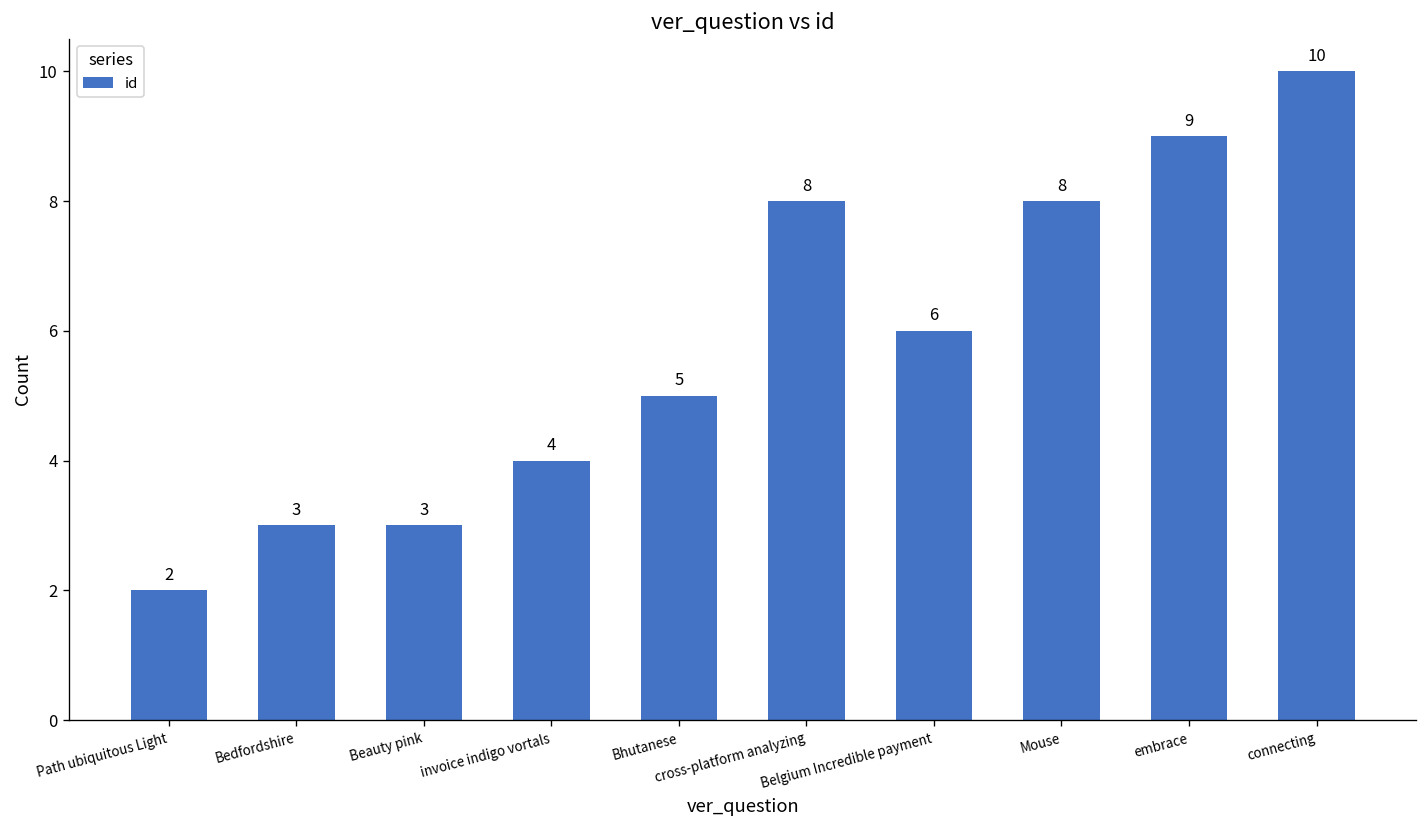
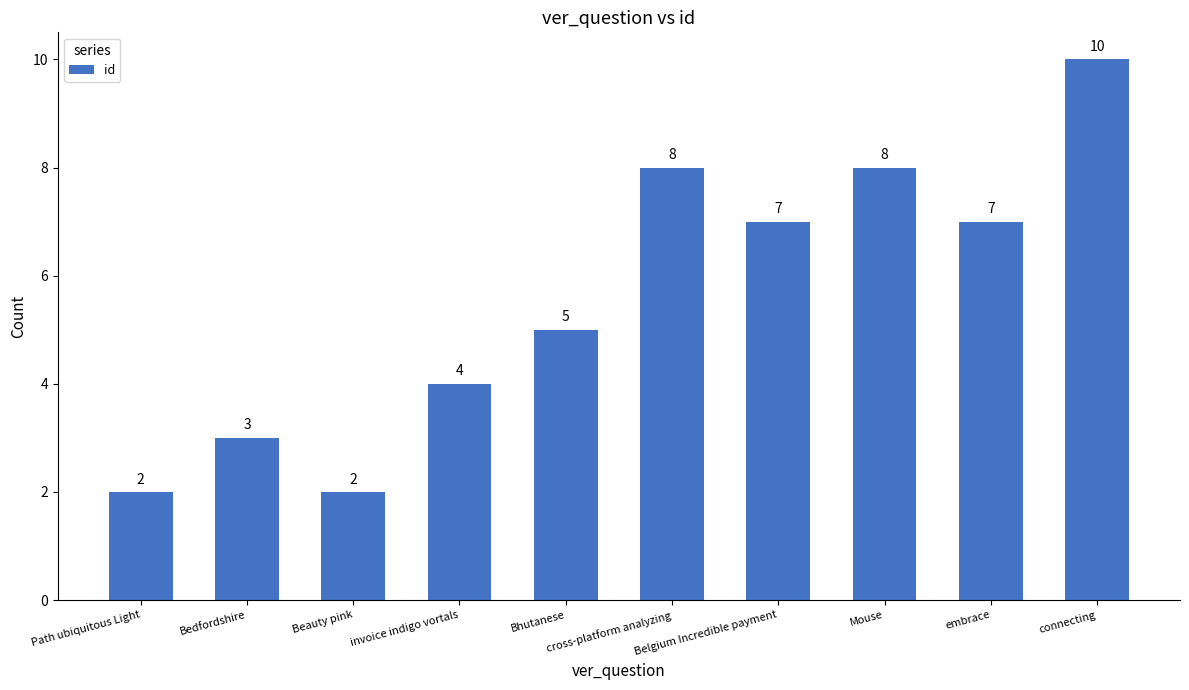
  {
    "Path ubiquitous Light": 2,
    "Bedfordshire": 3,
-   "Beauty pink": 3,
+   "Beauty pink": 2,
    "invoice indigo vortals": 4,
    "Bhutanese": 5,
    "cross-platform analyzing": 8,
-   "Belgium Incredible payment": 6,
+   "Belgium Incredible payment": 7,
    "Mouse": 8,
-   "embrace": 9,
+   "embrace": 7,
    "connecting": 10
  }
